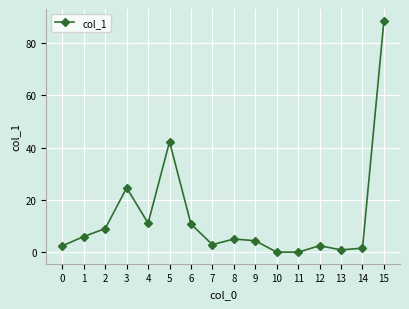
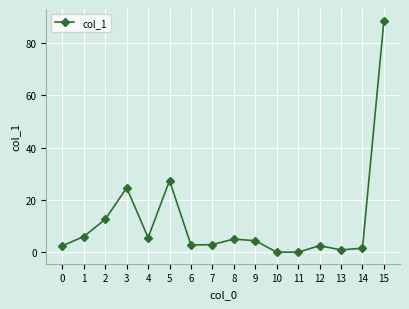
  {
    "0": 2,
    "1": 6,
-   "2": 9,
+   "2": 13,
    "3": 25,
-   "4": 11,
-   "5": 42,
-   "6": 11,
+   "4": 6,
+   "5": 27,
+   "6": 3,
    "7": 3,
    "8": 5,
    "9": 4,
    "10": 0,
    "11": 0,
    "12": 2,
    "13": 1,
    "14": 2,
    "15": 89
  }
